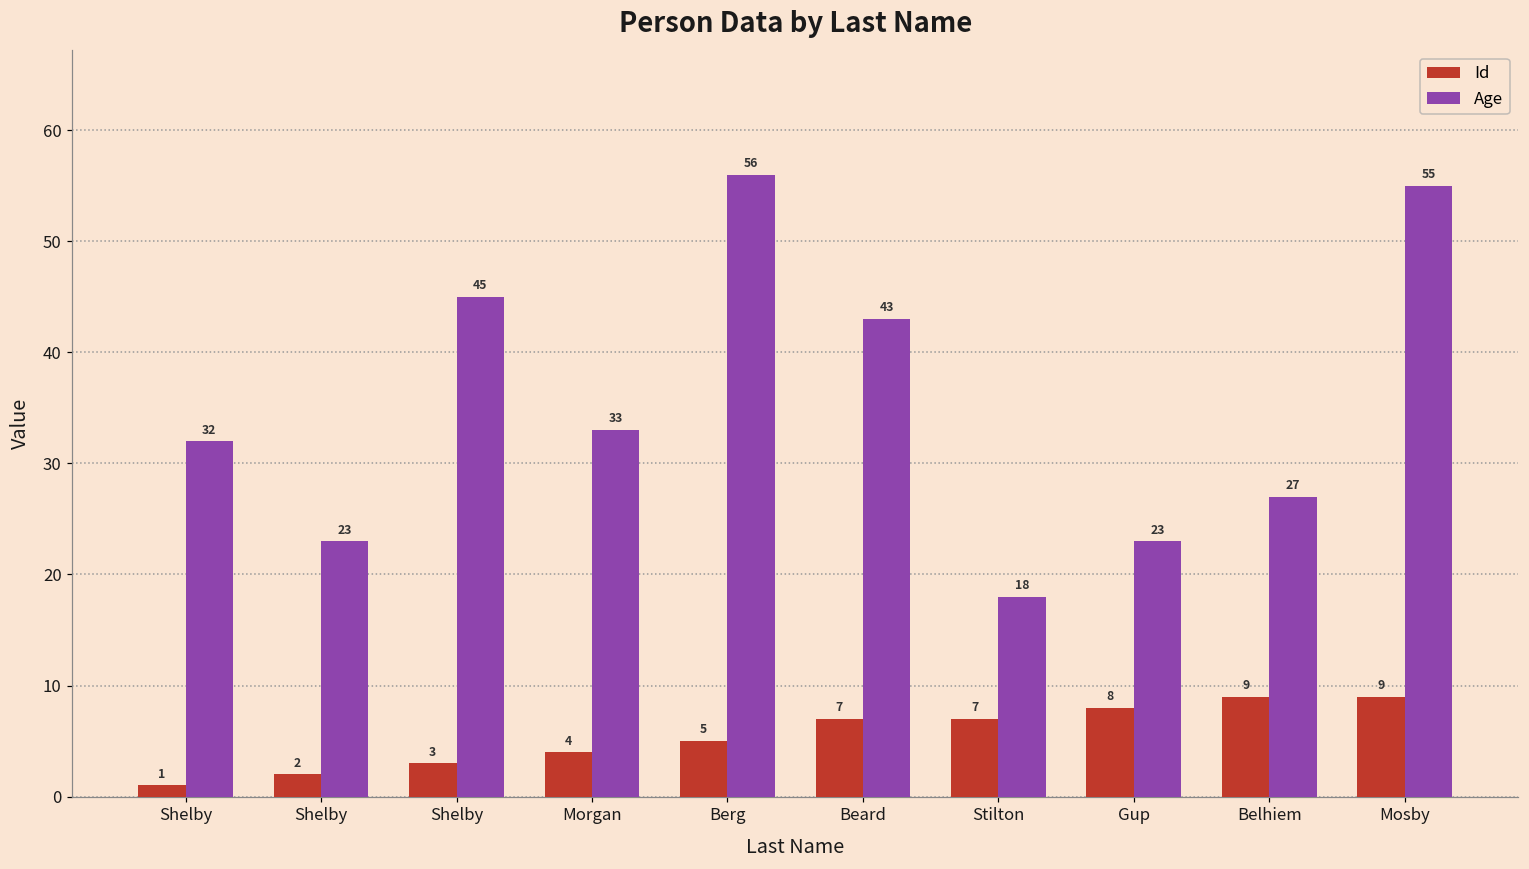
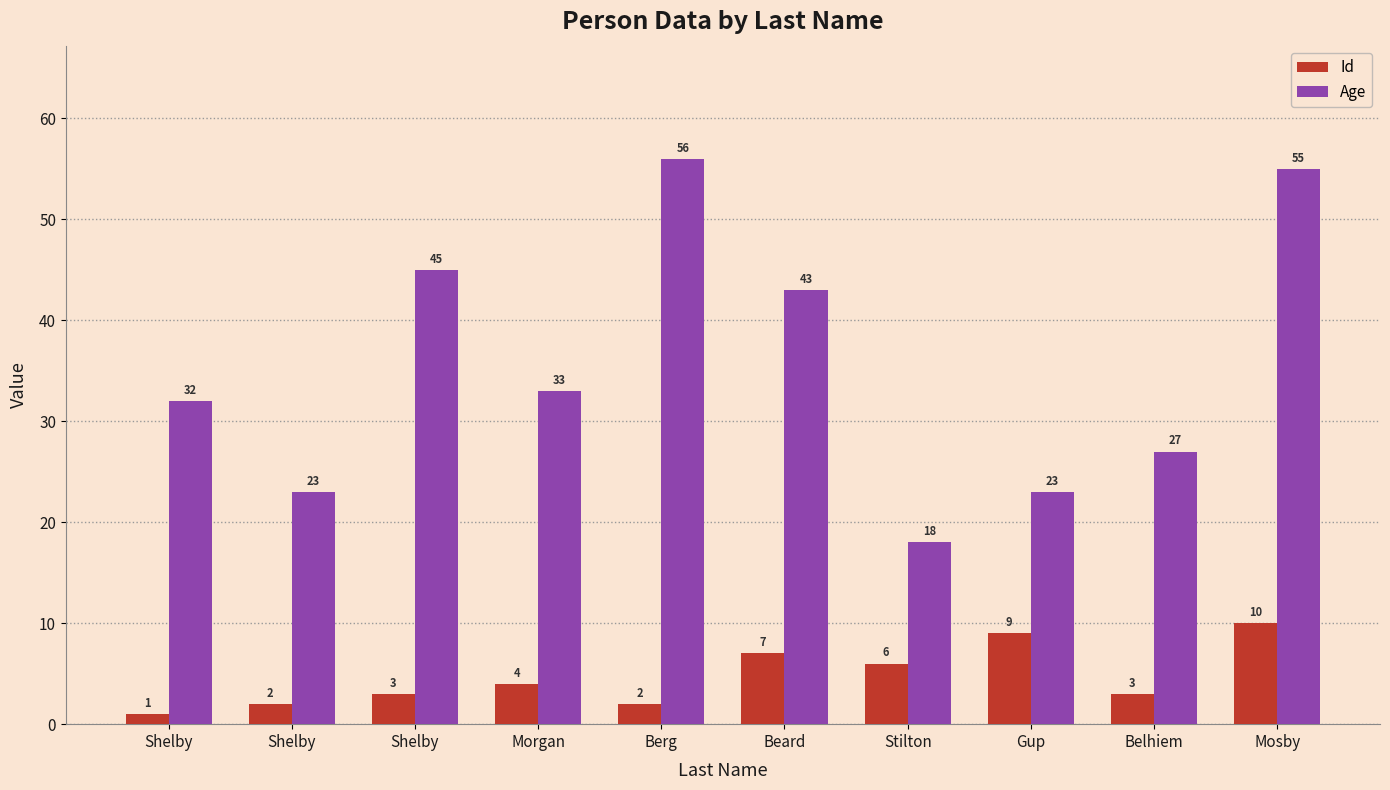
  {
    "Id": {
      "Morgan": 4,
-     "Berg": 5,
+     "Berg": 2,
      "Beard": 7,
-     "Stilton": 7,
-     "Gup": 8,
-     "Belhiem": 9,
-     "Mosby": 9
+     "Stilton": 6,
+     "Gup": 9,
+     "Belhiem": 3,
+     "Mosby": 10
    },
    "Age": {
      "Morgan": 33,
      "Berg": 56,
      "Beard": 43,
      "Stilton": 18,
      "Gup": 23,
      "Belhiem": 27,
      "Mosby": 55
    }
  }
